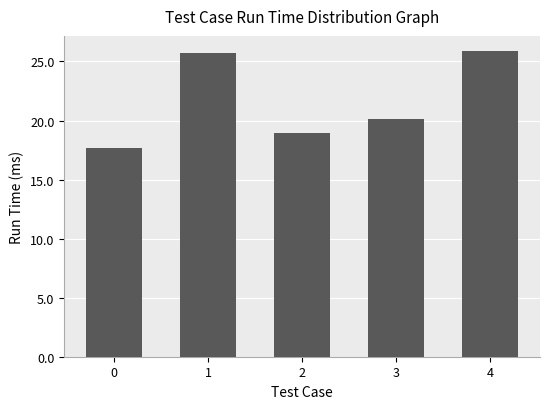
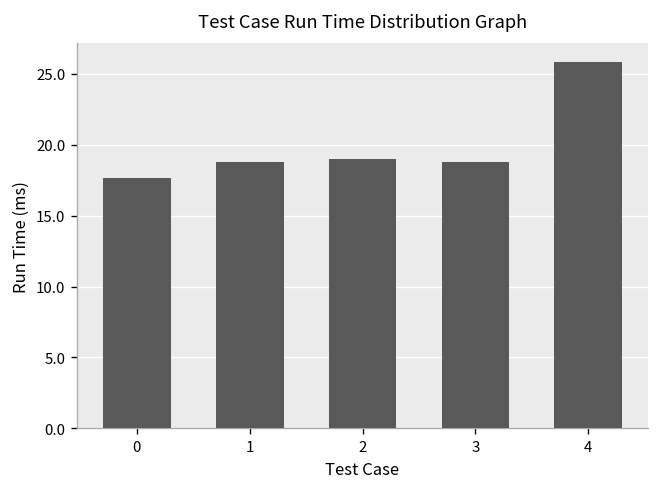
  {
    "0": 17.6,
-   "1": 25.8,
+   "1": 18.8,
    "2": 19.0,
-   "3": 20.1,
+   "3": 18.8,
    "4": 25.9
  }
